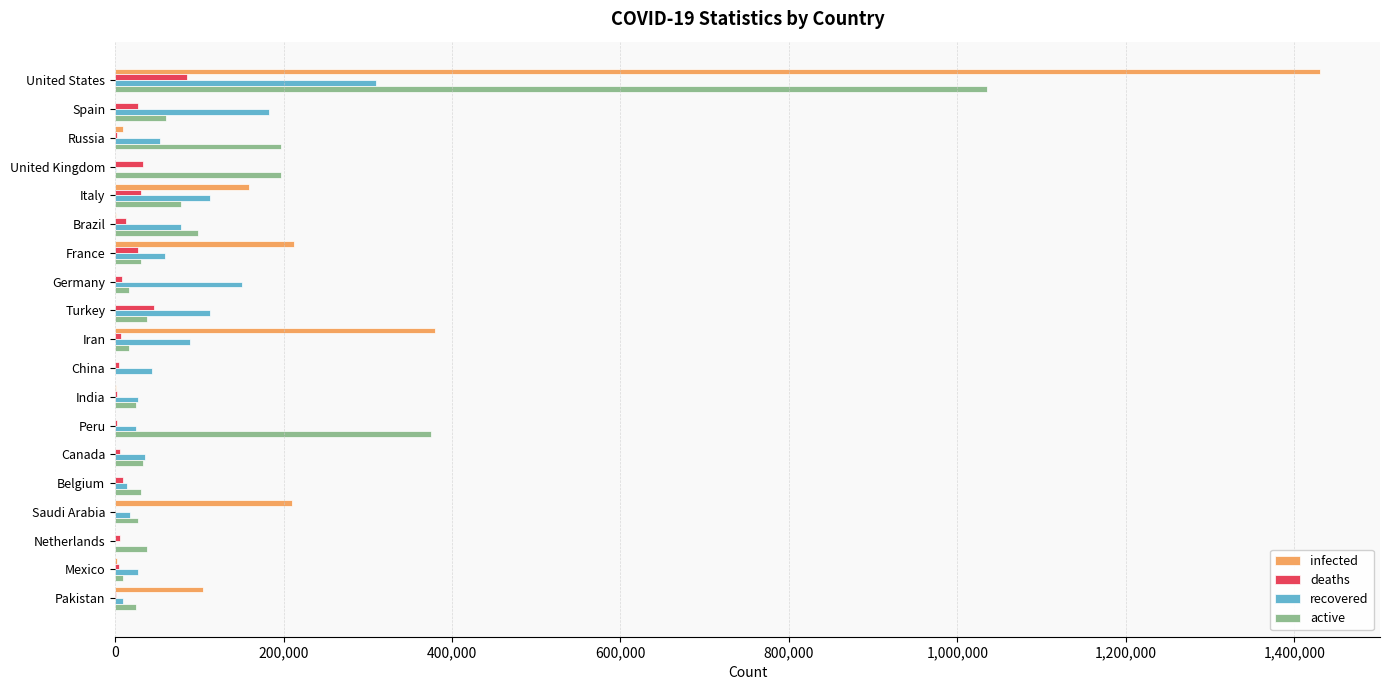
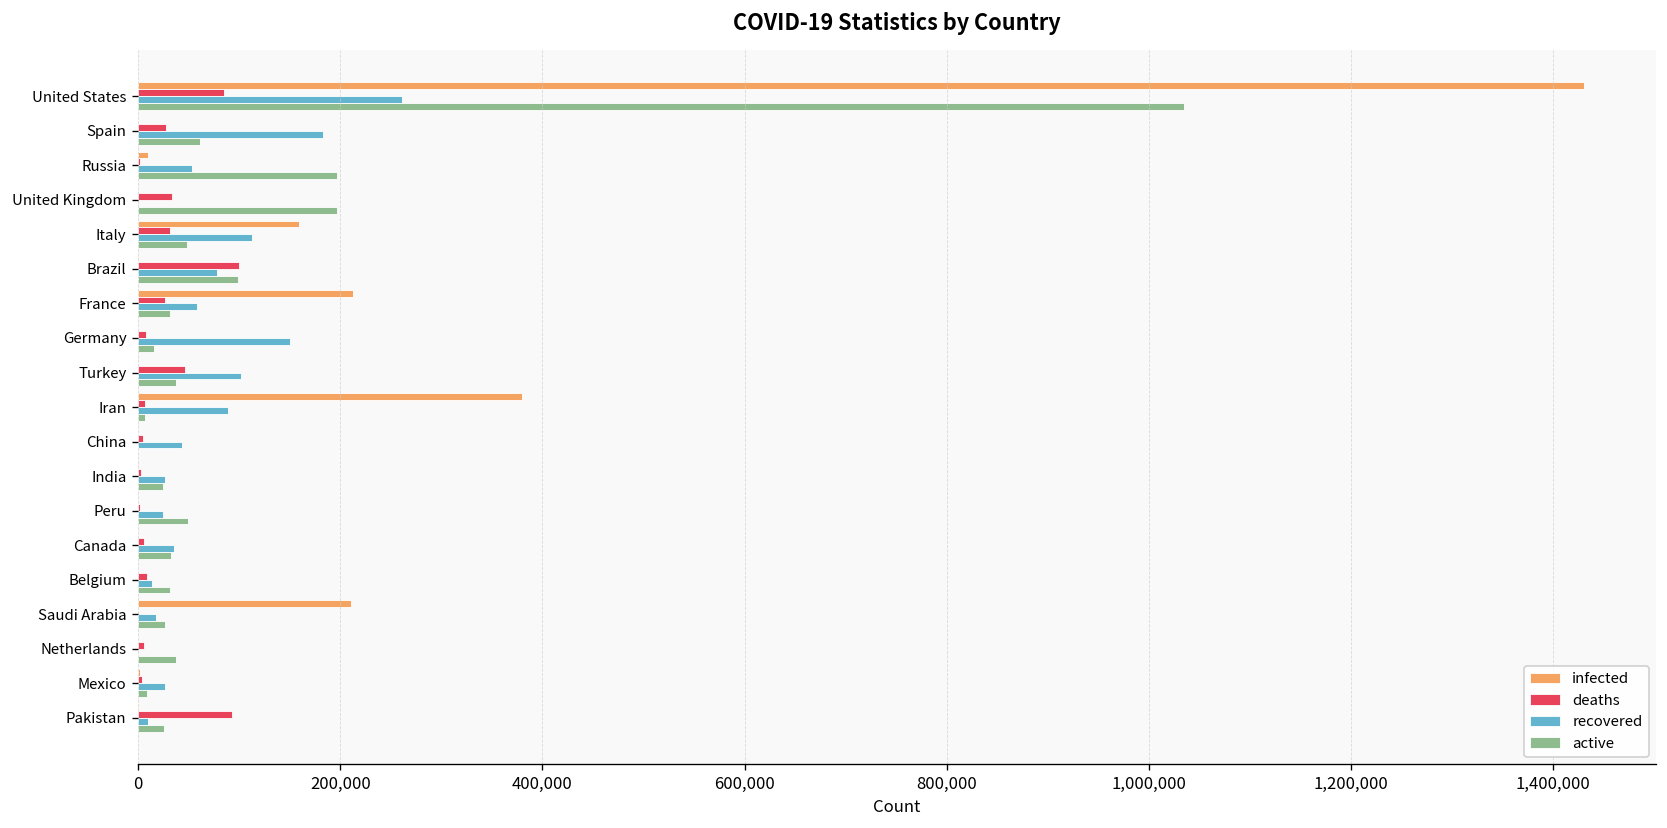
  {
    "infected": {
      "United States": "1,430,000",
      "Spain": "0",
      "Russia": "10,000",
      "United Kingdom": "0",
      "Italy": "160,000",
      "France": "210,000",
      "Germany": "0",
      "Turkey": "0",
      "Iran": "380,000",
      "Peru": "0",
      "Saudi Arabia": "210,000",
      "Netherlands": "0",
-     "Pakistan": "100,000"
+     "Pakistan": "0"
    },
    "deaths": {
      "United States": "90,000",
      "Spain": "30,000",
      "United Kingdom": "30,000",
      "Italy": "30,000",
-     "Brazil": "10,000",
+     "Brazil": "100,000",
      "France": "30,000",
      "Germany": "10,000",
      "Turkey": "50,000",
      "Iran": "10,000",
      "China": "0",
      "Canada": "10,000",
      "Belgium": "10,000",
      "Netherlands": "10,000",
      "Mexico": "0",
-     "Pakistan": "0"
+     "Pakistan": "90,000"
    },
    "recovered": {
-     "United States": "310,000",
+     "United States": "260,000",
      "Spain": "180,000",
      "Russia": "50,000",
      "Italy": "110,000",
      "Brazil": "80,000",
      "France": "60,000",
      "Germany": "150,000",
-     "Turkey": "110,000",
+     "Turkey": "100,000",
      "Iran": "90,000",
      "China": "40,000",
      "India": "30,000",
      "Peru": "20,000",
      "Canada": "40,000",
      "Belgium": "10,000",
      "Saudi Arabia": "20,000",
      "Netherlands": "0",
      "Mexico": "30,000",
      "Pakistan": "10,000"
    },
    "active": {
      "United States": "1,030,000",
      "Spain": "60,000",
      "Russia": "200,000",
      "United Kingdom": "200,000",
-     "Italy": "80,000",
+     "Italy": "50,000",
      "Brazil": "100,000",
      "France": "30,000",
      "Germany": "20,000",
      "Turkey": "40,000",
-     "Iran": "20,000",
+     "Iran": "10,000",
      "India": "20,000",
-     "Peru": "370,000",
+     "Peru": "50,000",
      "Canada": "30,000",
      "Belgium": "30,000",
      "Saudi Arabia": "30,000",
      "Netherlands": "40,000",
      "Mexico": "10,000",
      "Pakistan": "30,000"
    }
  }
